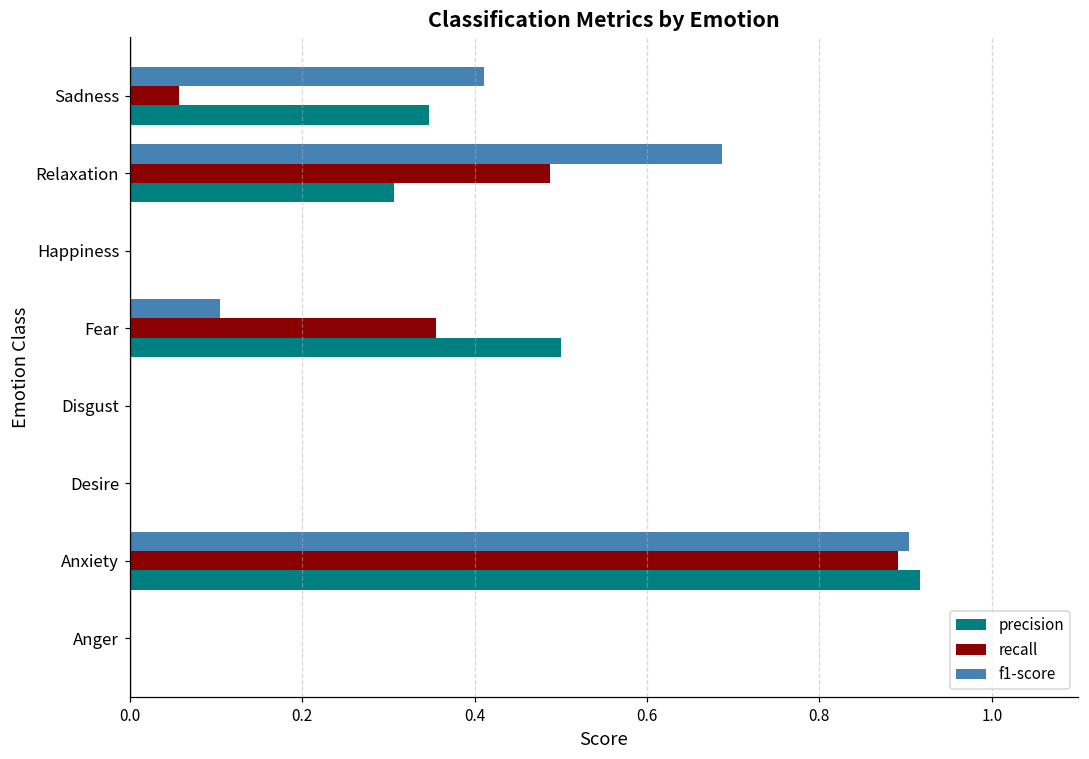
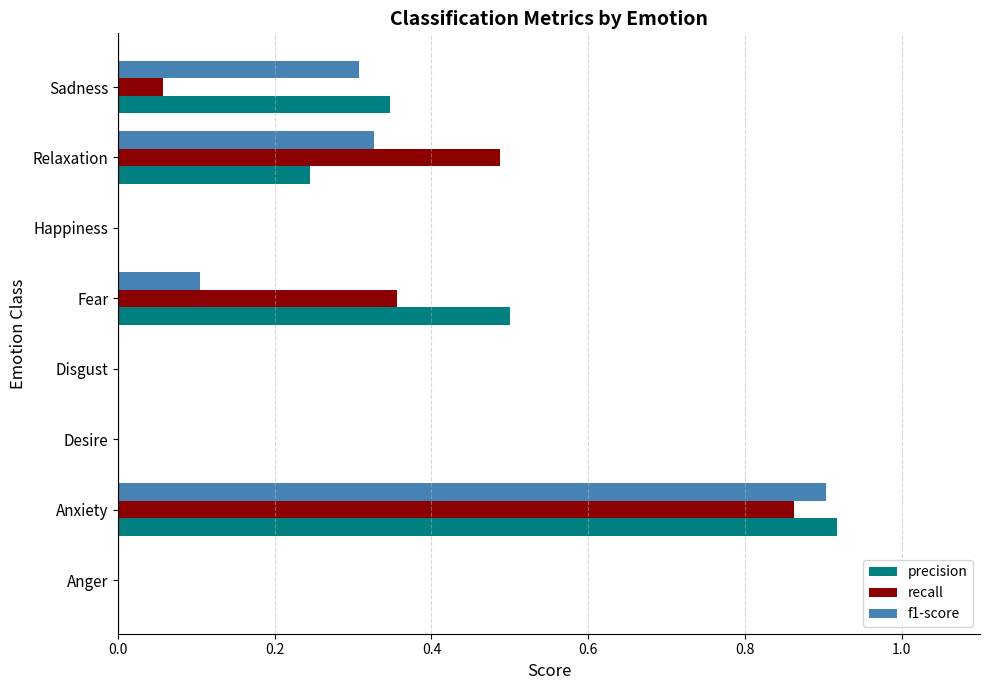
  {
    "precision": {
      "Sadness": 0.35,
-     "Relaxation": 0.31,
+     "Relaxation": 0.25,
      "Happiness": 0.00,
      "Fear": 0.50,
      "Disgust": 0.00,
      "Desire": 0.00,
      "Anxiety": 0.92,
      "Anger": 0.00
    },
    "recall": {
      "Sadness": 0.06,
      "Relaxation": 0.49,
      "Happiness": 0.00,
      "Fear": 0.36,
      "Disgust": 0.00,
      "Desire": 0.00,
-     "Anxiety": 0.89,
+     "Anxiety": 0.86,
      "Anger": 0.00
    },
    "f1-score": {
-     "Sadness": 0.41,
-     "Relaxation": 0.69,
+     "Sadness": 0.31,
+     "Relaxation": 0.33,
      "Happiness": 0.00,
      "Fear": 0.10,
      "Disgust": 0.00,
      "Desire": 0.00,
      "Anxiety": 0.90,
      "Anger": 0.00
    }
  }
